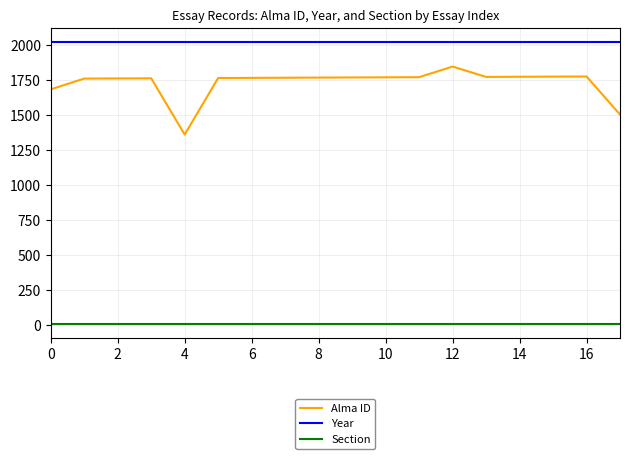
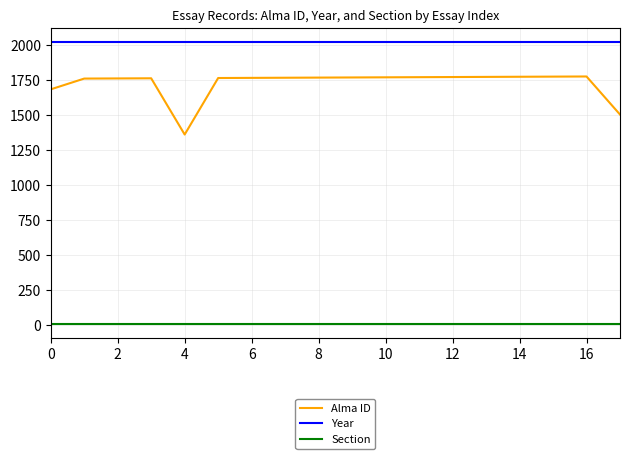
  {
    "Alma ID": {
      "0": 1680,
      "2": 1760,
      "4": 1360,
      "6": 1770,
      "8": 1770,
      "10": 1770,
-     "12": 1850,
+     "12": 1770,
      "14": 1770,
      "16": 1780
    },
    "Year": {
      "0": 2020,
      "2": 2020,
      "4": 2020,
      "6": 2020,
      "8": 2020,
      "10": 2020,
      "12": 2020,
      "14": 2020,
      "16": 2020
    },
    "Section": {
      "0": 10,
      "2": 10,
      "4": 10,
      "6": 10,
      "8": 10,
      "10": 10,
      "12": 10,
      "14": 10,
      "16": 10
    }
  }
